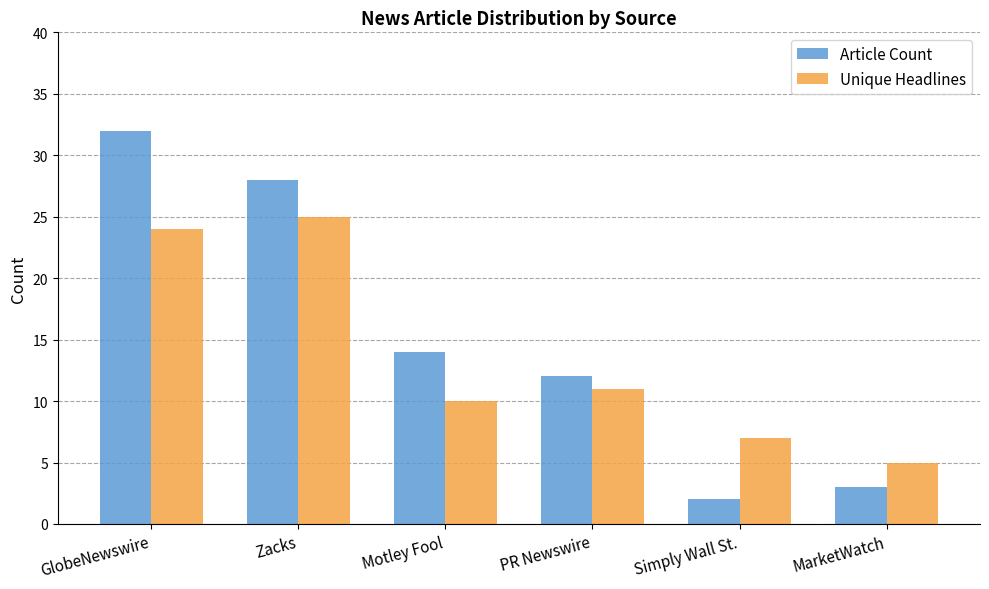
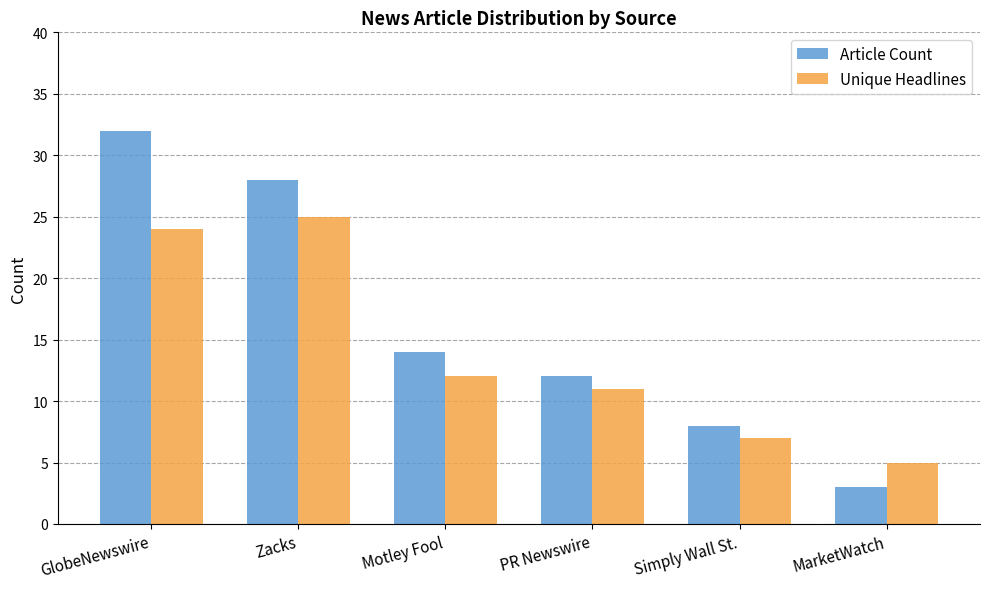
  {
    "Article Count": {
      "GlobeNewswire": 32,
      "Zacks": 28,
      "Motley Fool": 14,
      "PR Newswire": 12,
-     "Simply Wall St.": 2,
+     "Simply Wall St.": 8,
      "MarketWatch": 3
    },
    "Unique Headlines": {
      "GlobeNewswire": 24,
      "Zacks": 25,
-     "Motley Fool": 10,
+     "Motley Fool": 12,
      "PR Newswire": 11,
      "Simply Wall St.": 7,
      "MarketWatch": 5
    }
  }
